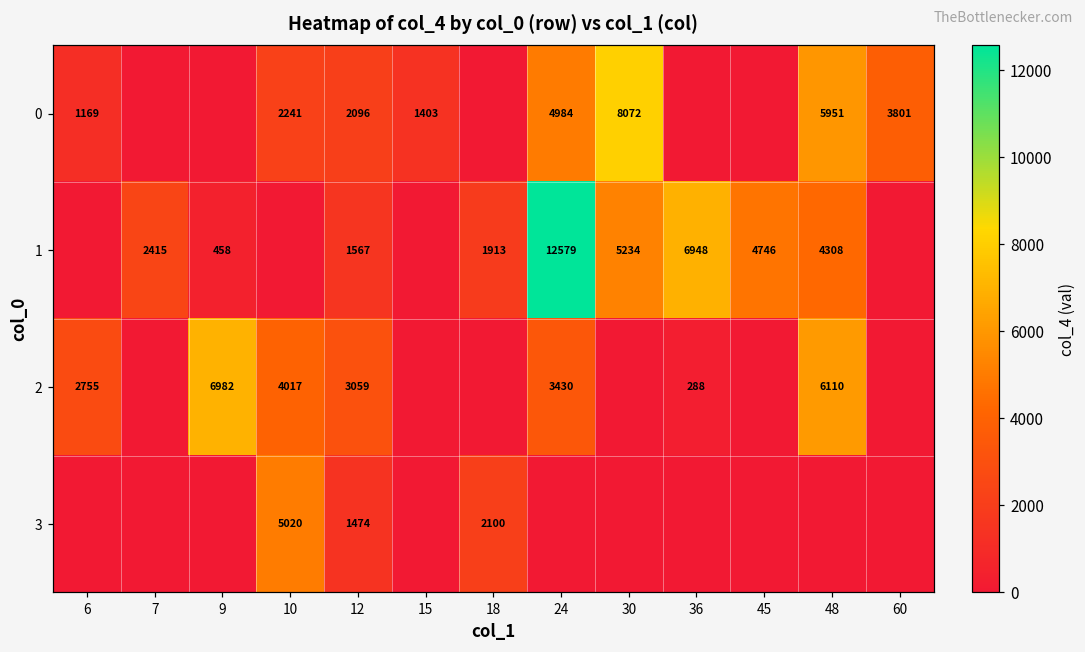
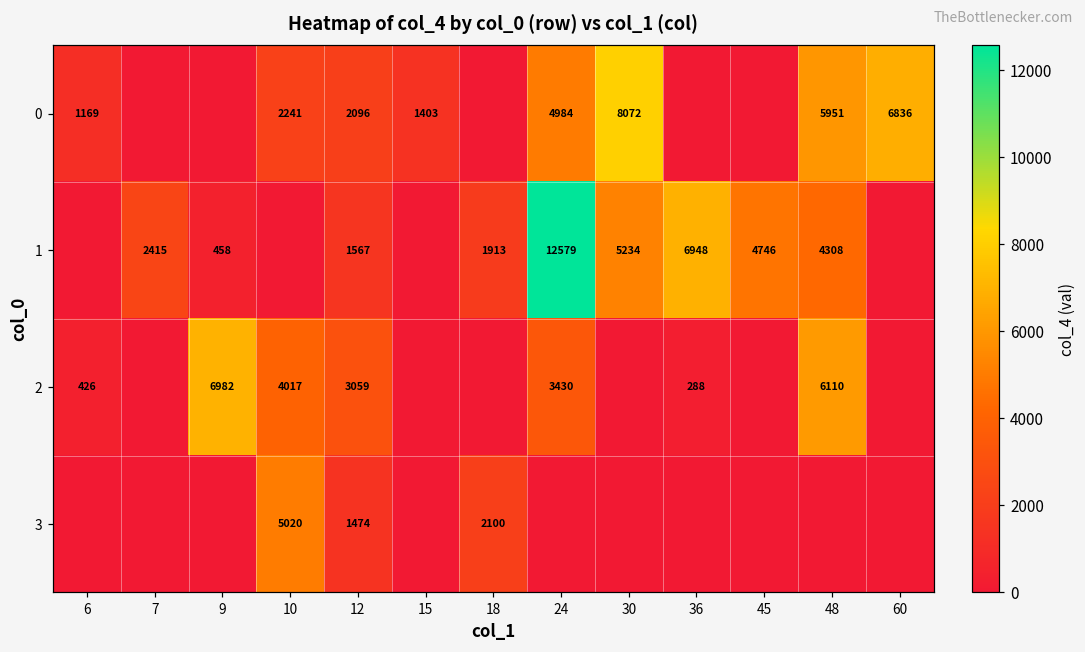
  {
    "0": {
      "6": 1169,
      "10": 2241,
      "12": 2096,
      "15": 1403,
      "24": 4984,
      "30": 8072,
      "48": 5951,
-     "60": 3801
+     "60": 6836
    },
    "1": {
      "7": 2415,
      "9": 458,
      "12": 1567,
      "18": 1913,
      "24": 12579,
      "30": 5234,
      "36": 6948,
      "45": 4746,
      "48": 4308
    },
    "2": {
-     "6": 2755,
+     "6": 426,
      "9": 6982,
      "10": 4017,
      "12": 3059,
      "24": 3430,
      "36": 288,
      "48": 6110
    },
    "3": {
      "10": 5020,
      "12": 1474,
      "18": 2100
    }
  }
